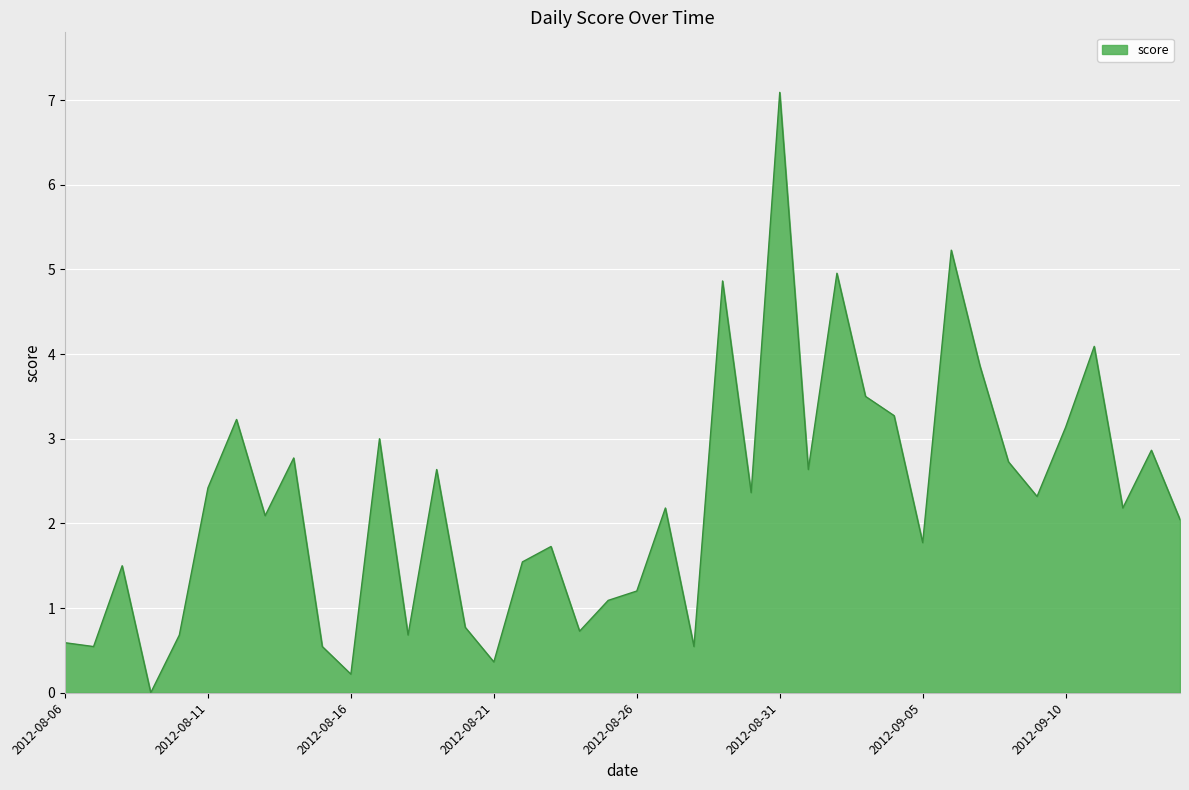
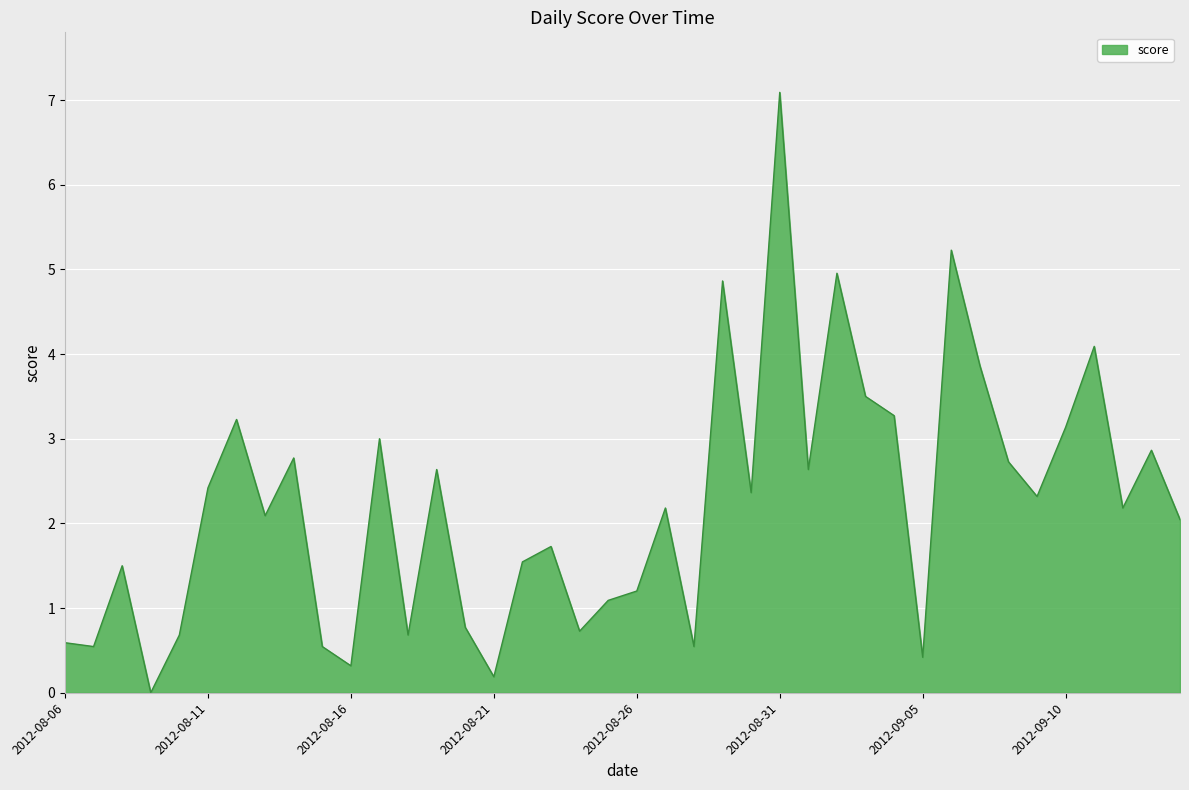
  {
    "2012-08-06": 0.6,
    "2012-08-11": 2.4,
-   "2012-08-16": 0.2,
-   "2012-08-21": 0.4,
+   "2012-08-16": 0.3,
+   "2012-08-21": 0.2,
    "2012-08-26": 1.2,
    "2012-08-31": 7.1,
-   "2012-09-05": 1.8,
+   "2012-09-05": 0.4,
    "2012-09-10": 3.1
  }
